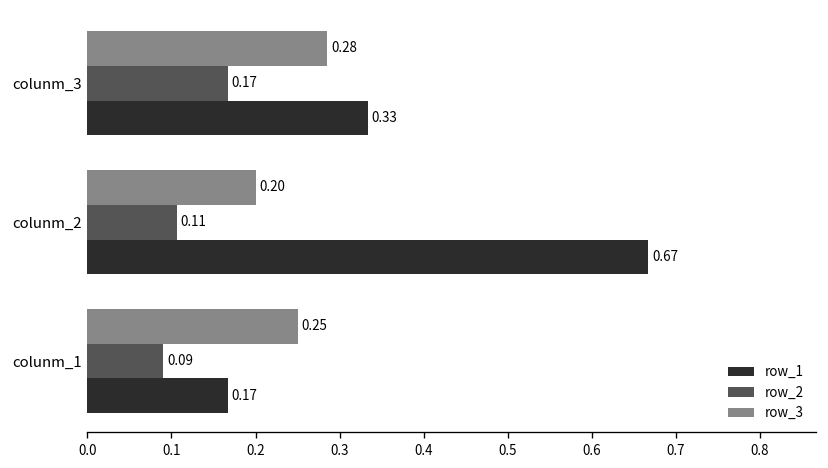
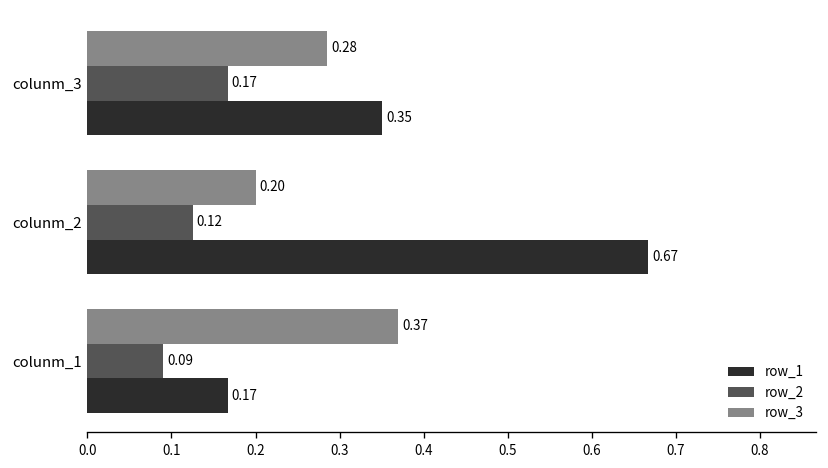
  {
    "row_1": {
-     "colunm_3": 0.33,
+     "colunm_3": 0.35,
      "colunm_2": 0.67,
      "colunm_1": 0.17
    },
    "row_2": {
      "colunm_3": 0.17,
-     "colunm_2": 0.11,
+     "colunm_2": 0.12,
      "colunm_1": 0.09
    },
    "row_3": {
      "colunm_3": 0.28,
      "colunm_2": 0.20,
-     "colunm_1": 0.25
+     "colunm_1": 0.37
    }
  }
